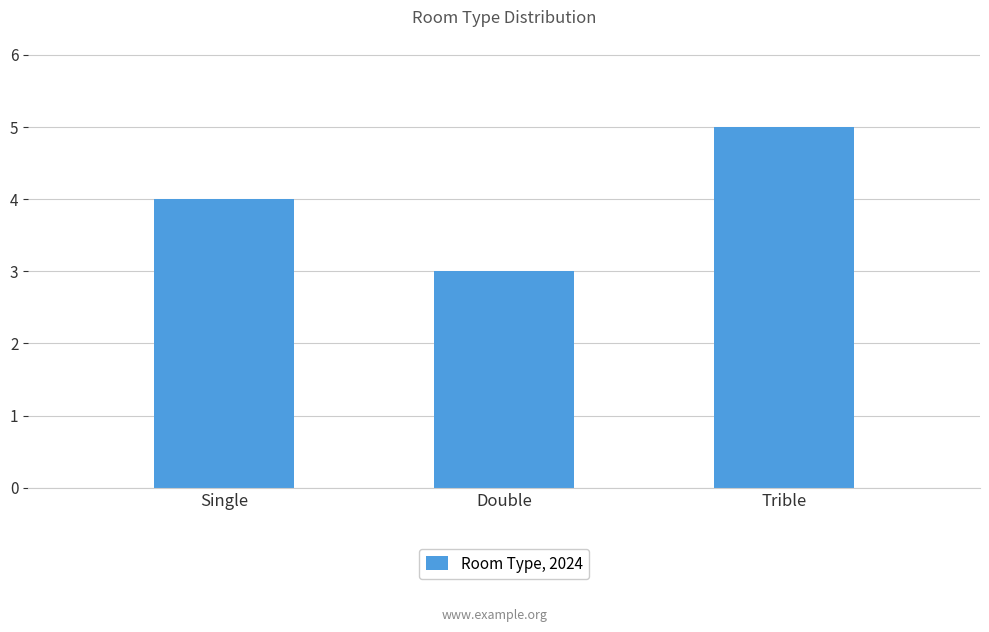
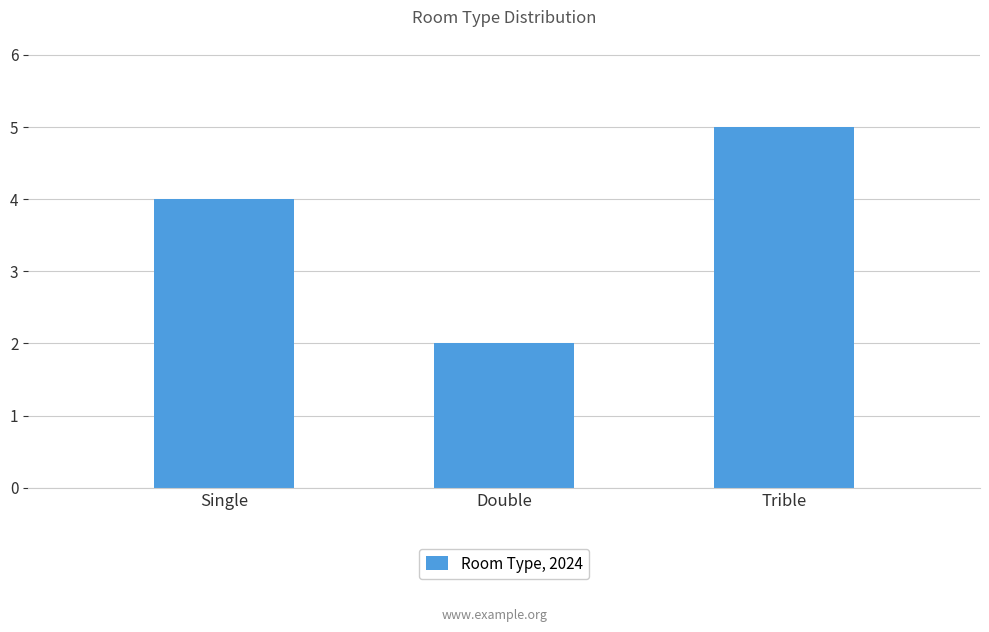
  {
    "Single": 4,
-   "Double": 3,
+   "Double": 2,
    "Trible": 5
  }
